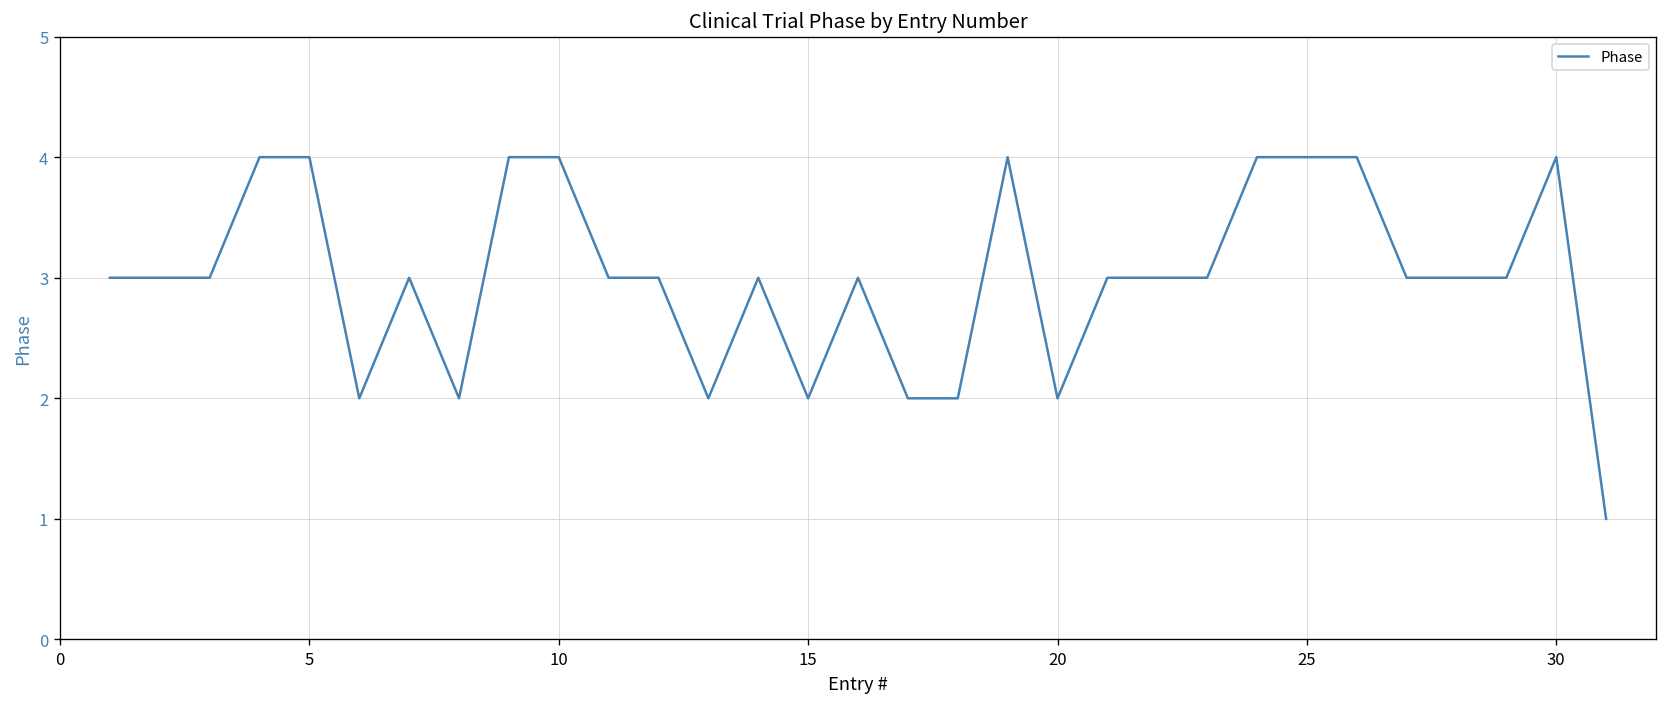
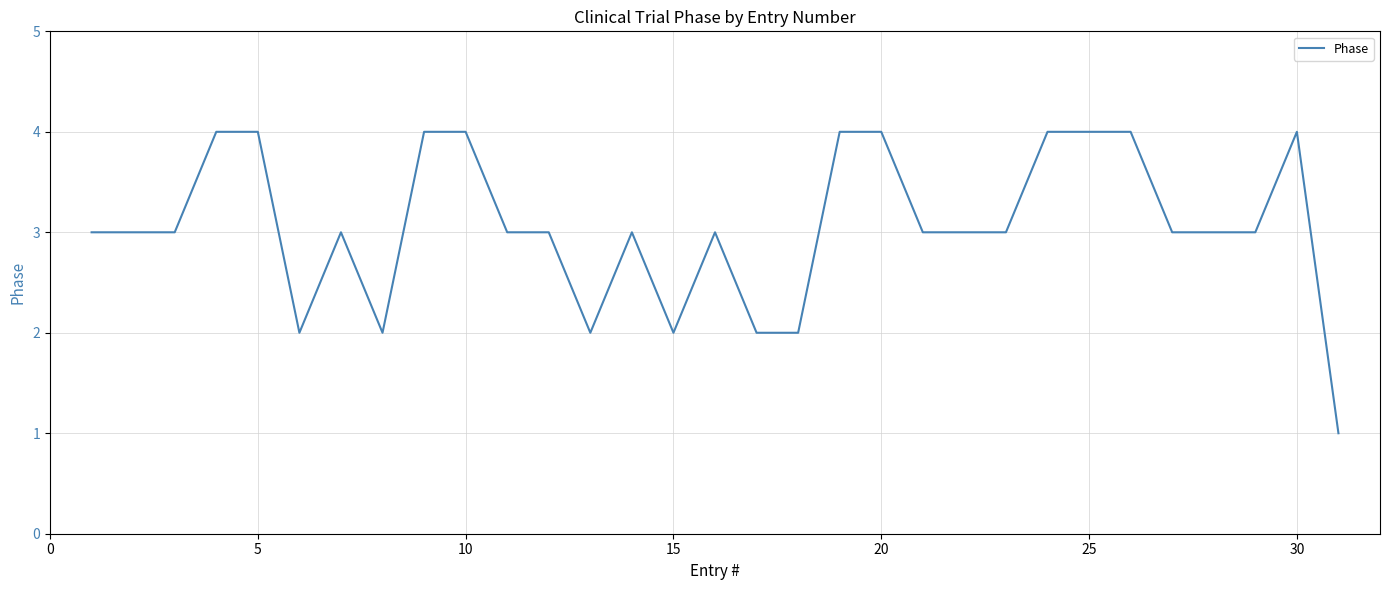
  {
    "5": 4,
    "10": 4,
    "15": 2,
-   "20": 2,
+   "20": 4,
    "25": 4,
    "30": 4
  }
